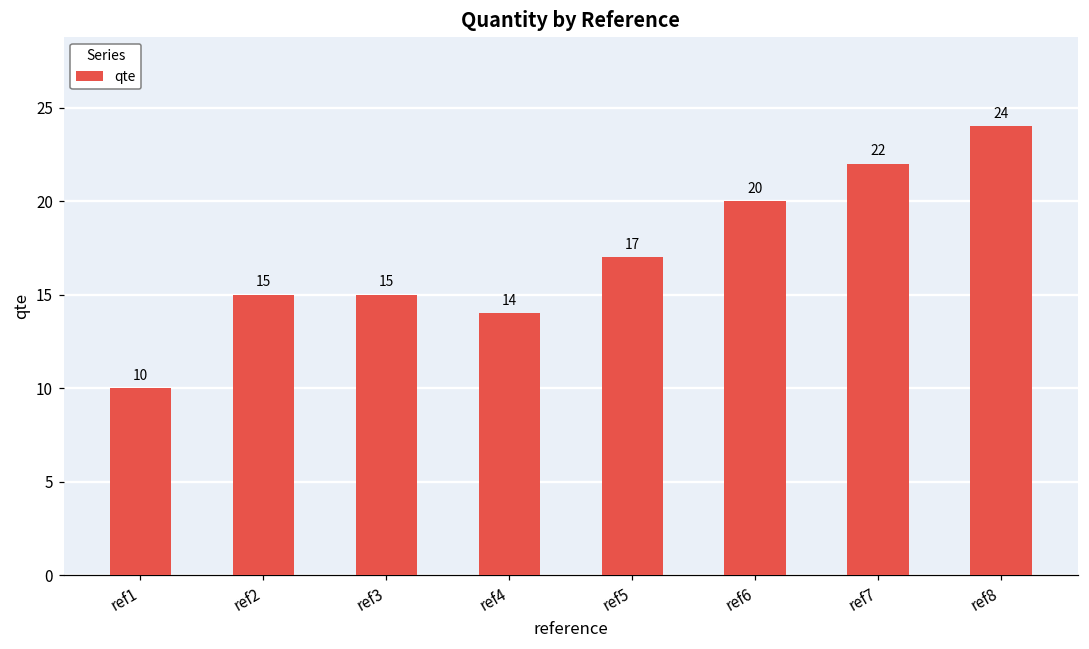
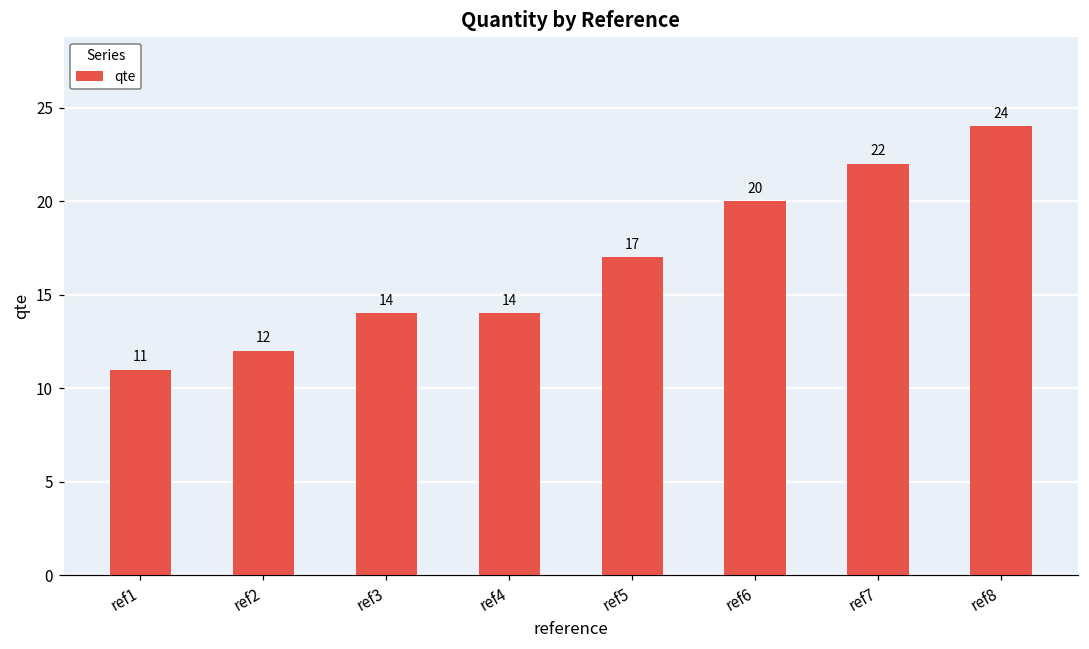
  {
-   "ref1": 10,
-   "ref2": 15,
-   "ref3": 15,
+   "ref1": 11,
+   "ref2": 12,
+   "ref3": 14,
    "ref4": 14,
    "ref5": 17,
    "ref6": 20,
    "ref7": 22,
    "ref8": 24
  }
